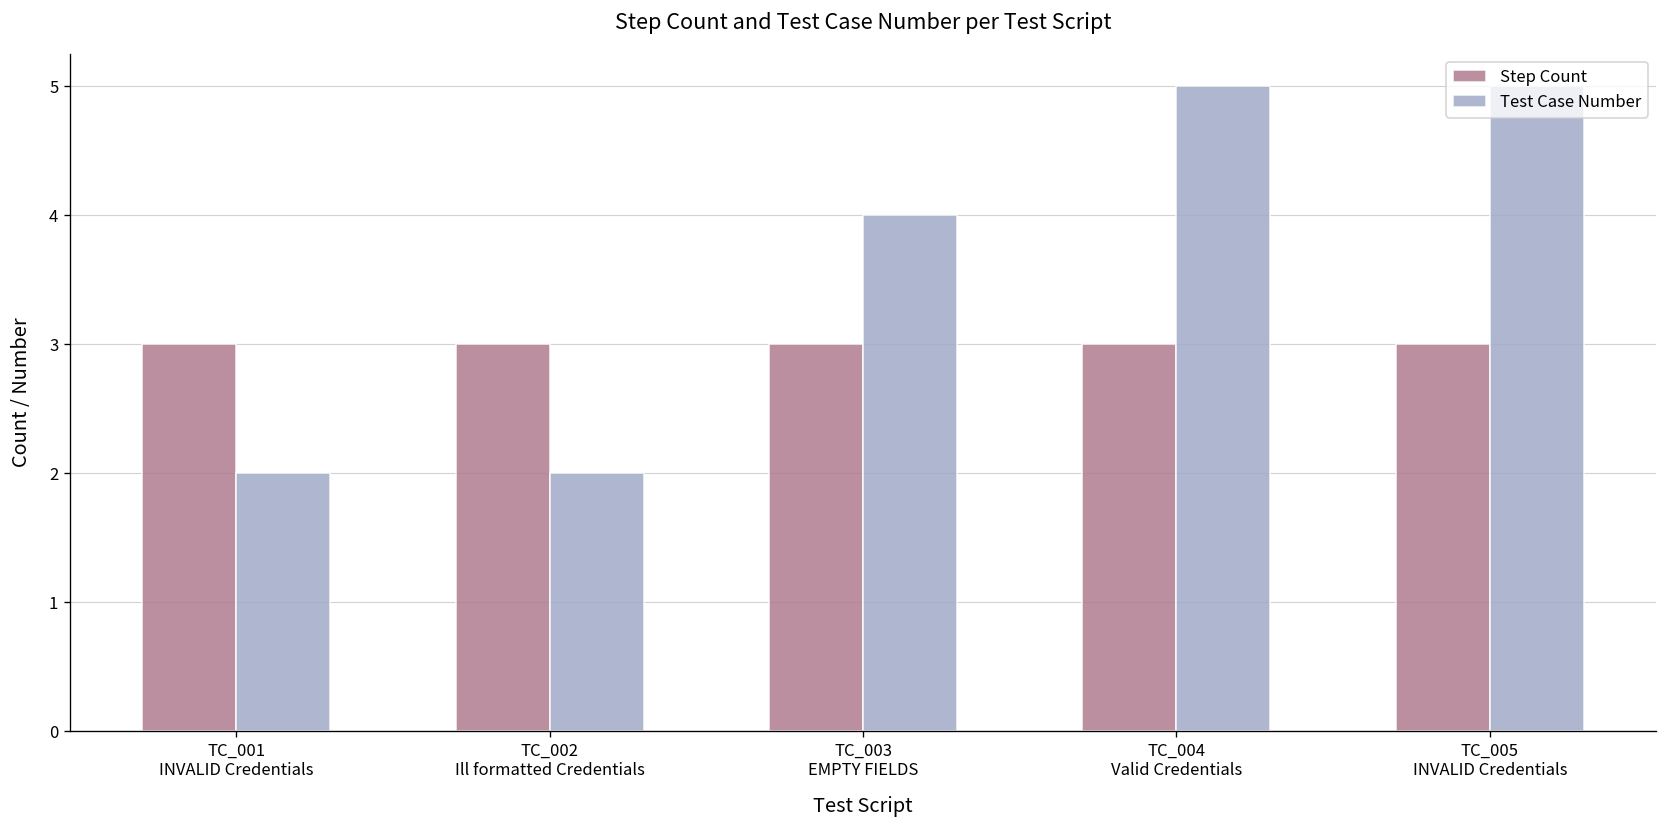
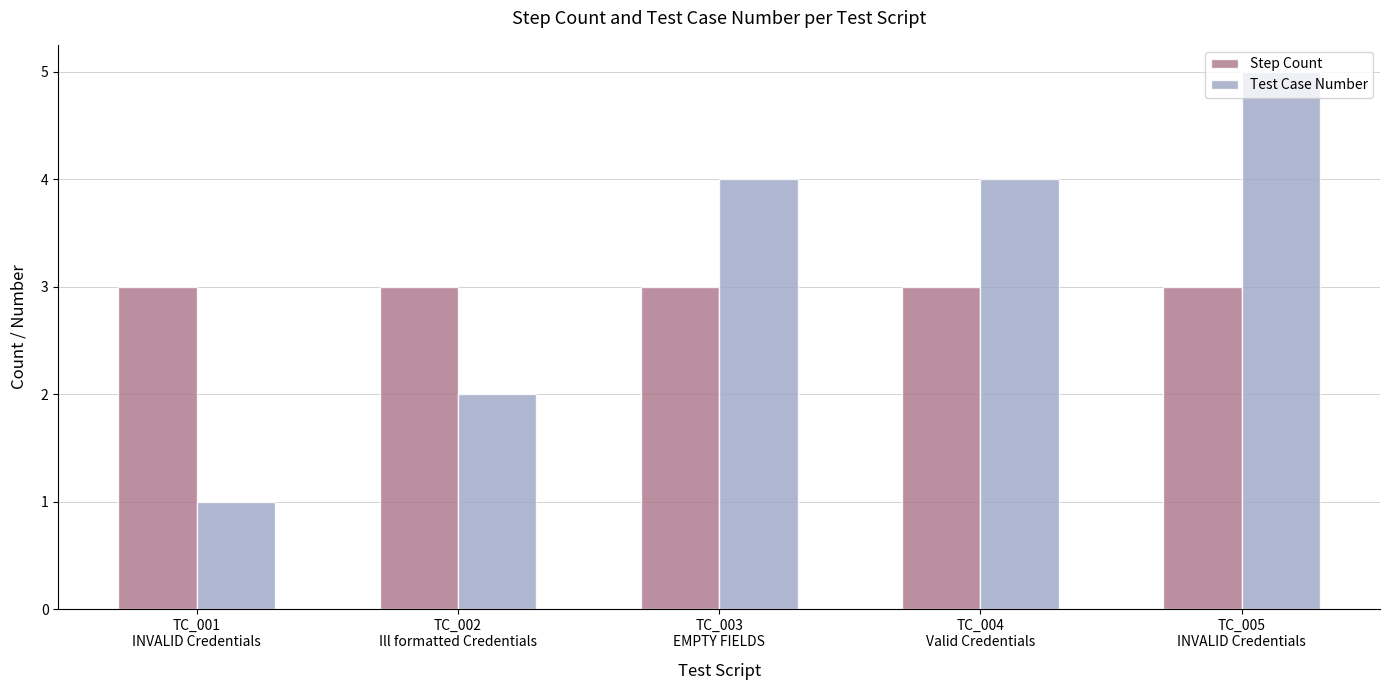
  {
    "Step Count": {
      "TC_001 INVALID Credentials": 3,
      "TC_002 Ill formatted Credentials": 3,
      "TC_003 EMPTY FIELDS": 3,
      "TC_004 Valid Credentials": 3,
      "TC_005 INVALID Credentials": 3
    },
    "Test Case Number": {
-     "TC_001 INVALID Credentials": 2,
+     "TC_001 INVALID Credentials": 1,
      "TC_002 Ill formatted Credentials": 2,
      "TC_003 EMPTY FIELDS": 4,
-     "TC_004 Valid Credentials": 5
+     "TC_004 Valid Credentials": 4
    }
  }
